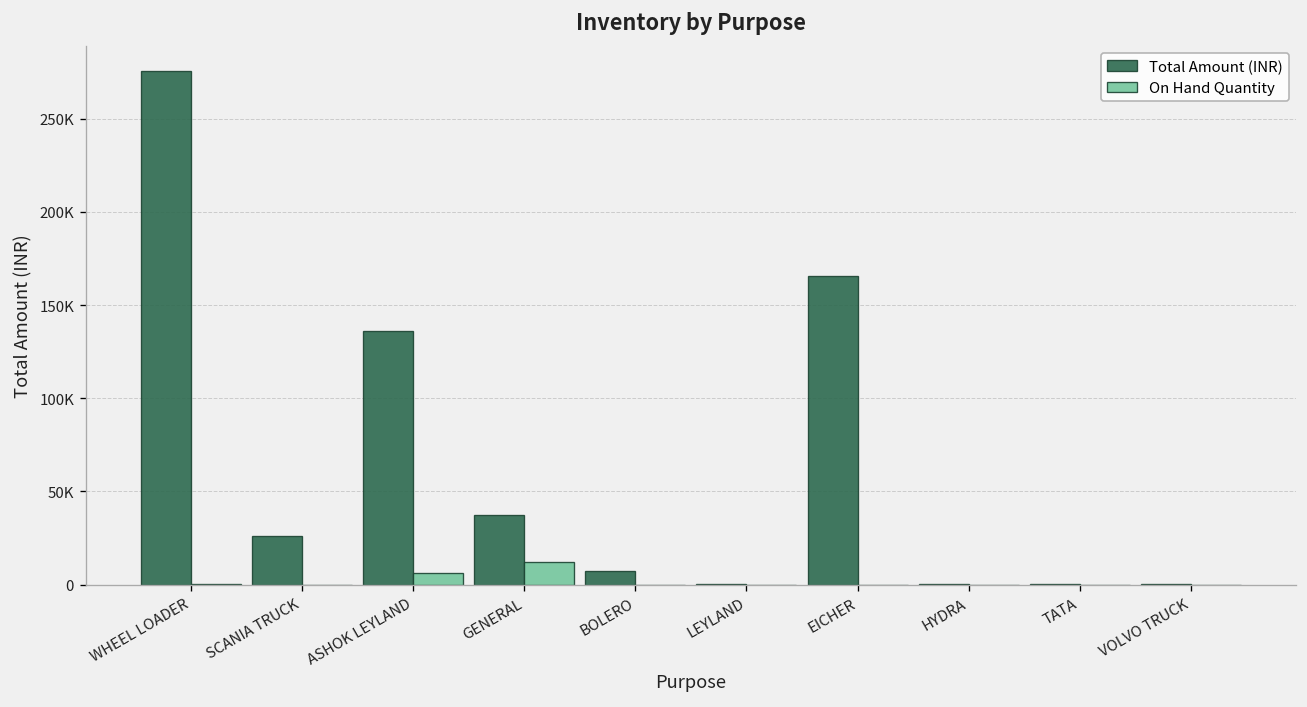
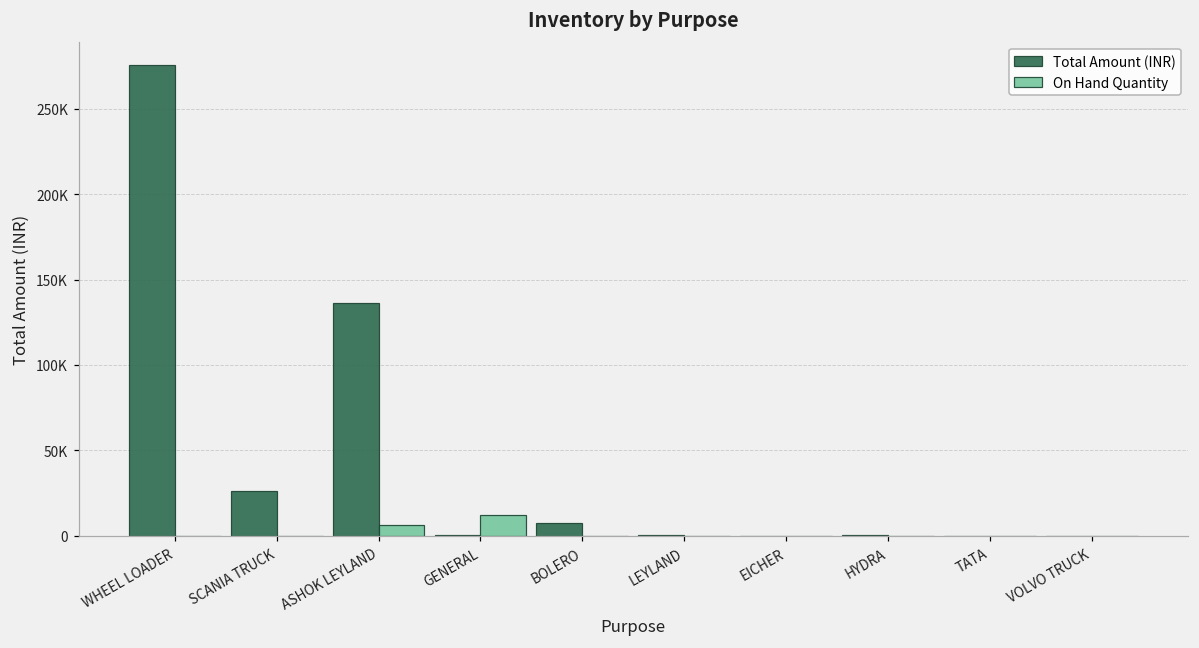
  {
    "Total Amount (INR)": {
      "WHEEL LOADER": 275000,
      "SCANIA TRUCK": 26000,
      "ASHOK LEYLAND": 136000,
-     "GENERAL": 38000,
+     "GENERAL": 1000,
      "BOLERO": 8000,
-     "EICHER": 166000
+     "EICHER": 0
    },
    "On Hand Quantity": {
      "ASHOK LEYLAND": 6000,
      "GENERAL": 12000
    }
  }
